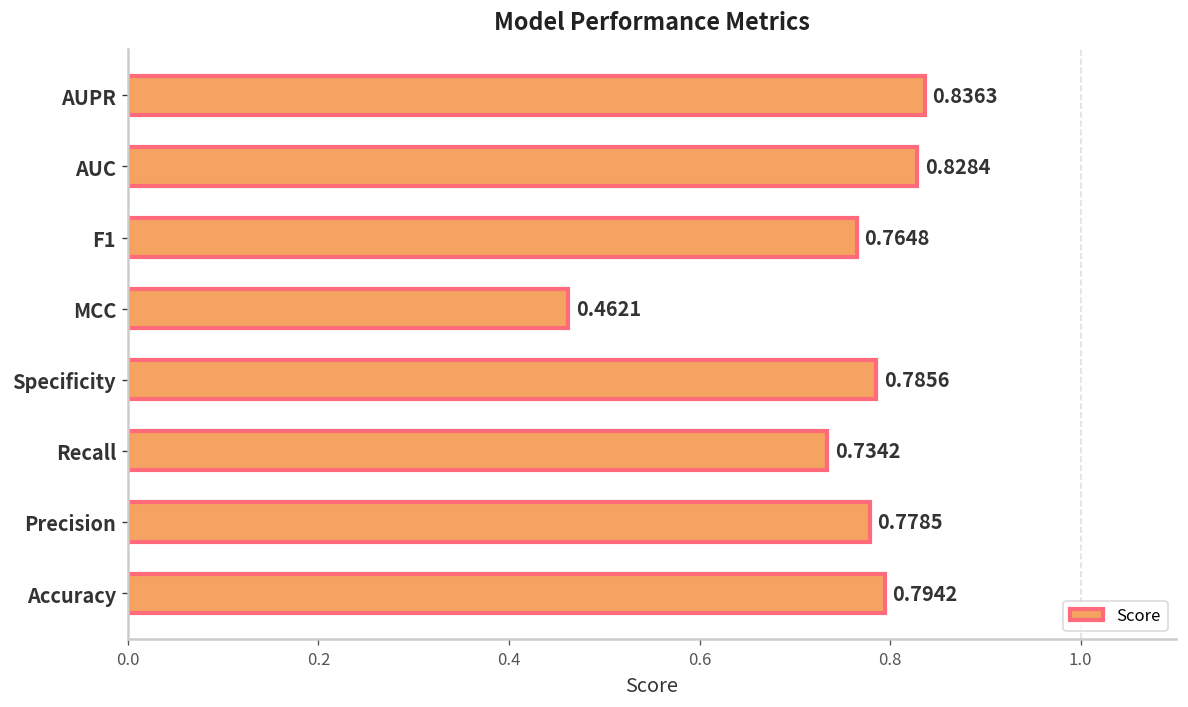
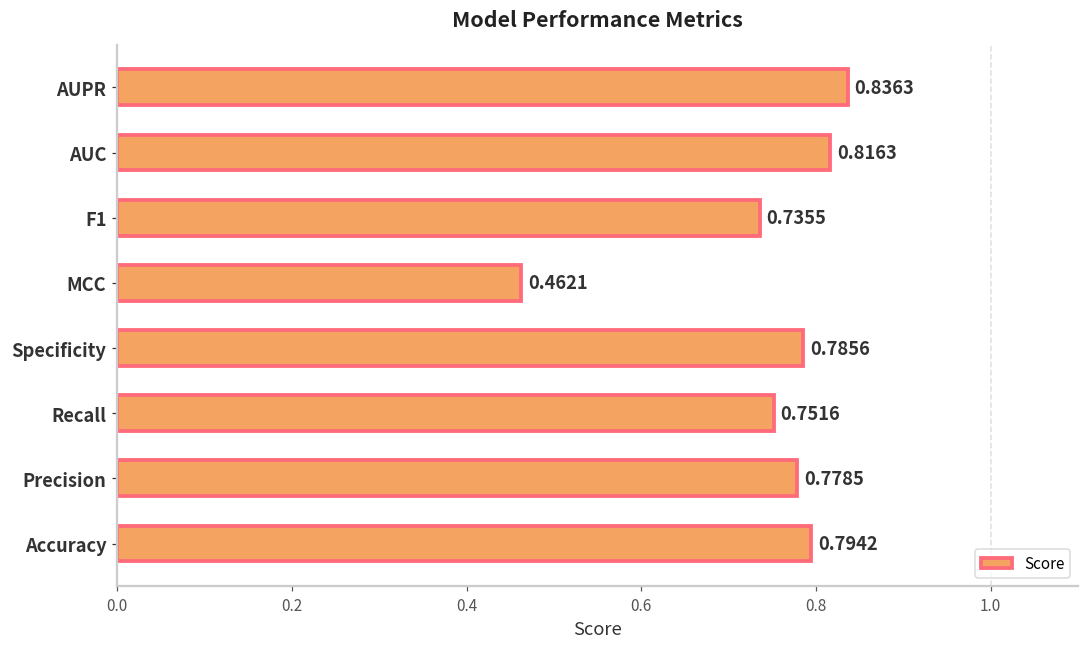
  {
    "AUPR": 0.8363,
-   "AUC": 0.8284,
-   "F1": 0.7648,
+   "AUC": 0.8163,
+   "F1": 0.7355,
    "MCC": 0.4621,
    "Specificity": 0.7856,
-   "Recall": 0.7342,
+   "Recall": 0.7516,
    "Precision": 0.7785,
    "Accuracy": 0.7942
  }
